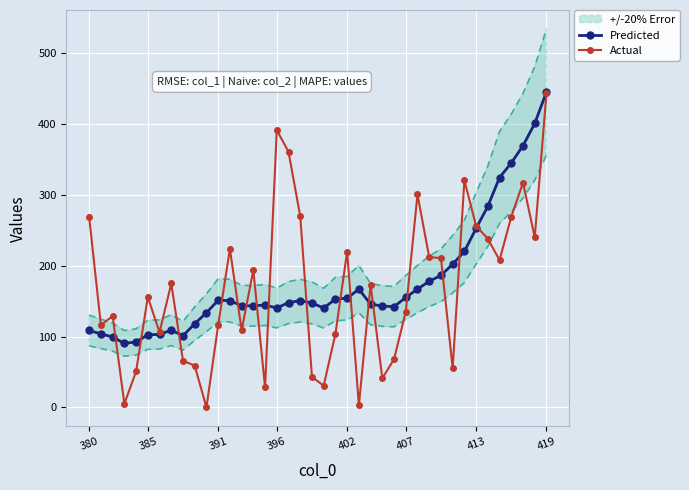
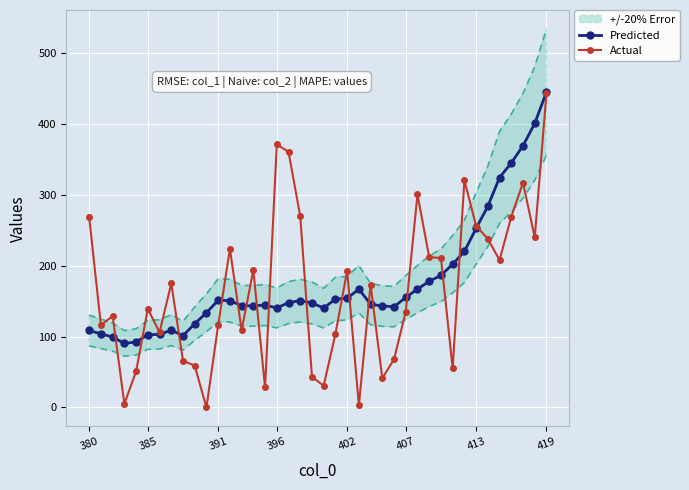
  {
    "Predicted": {
      "380": 110,
      "385": 100,
      "391": 150,
      "396": 140,
      "402": 150,
      "407": 160
    },
    "Actual": {
      "380": 270,
-     "385": 160,
+     "385": 140,
      "391": 120,
-     "396": 390,
-     "402": 220,
+     "396": 370,
+     "402": 190,
      "407": 130
    }
  }
